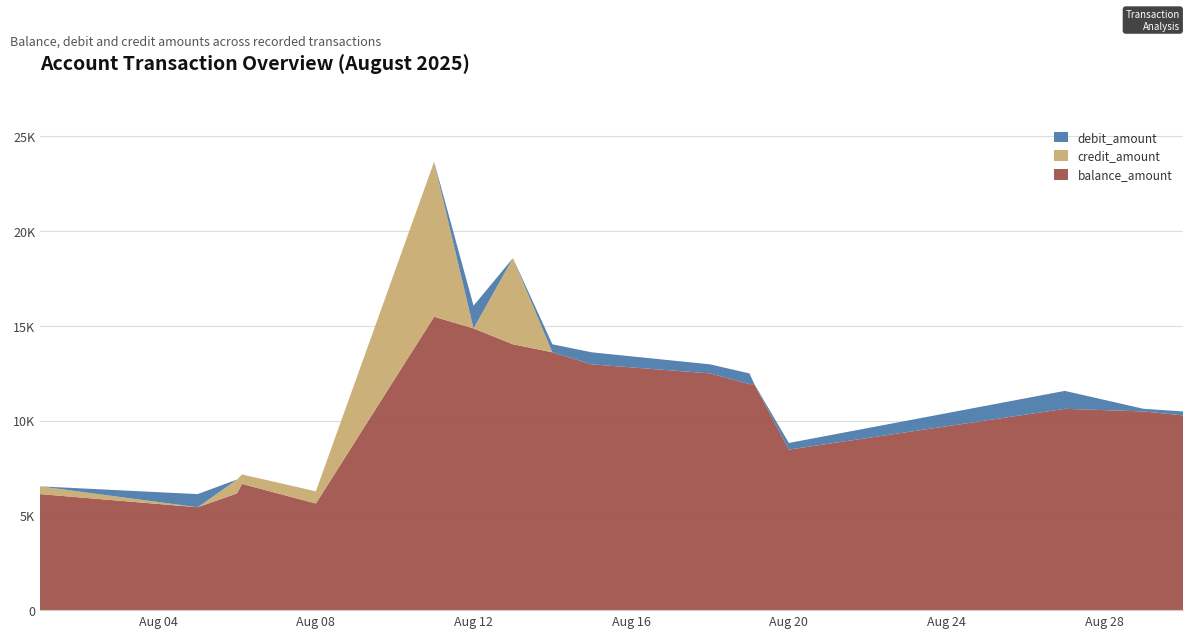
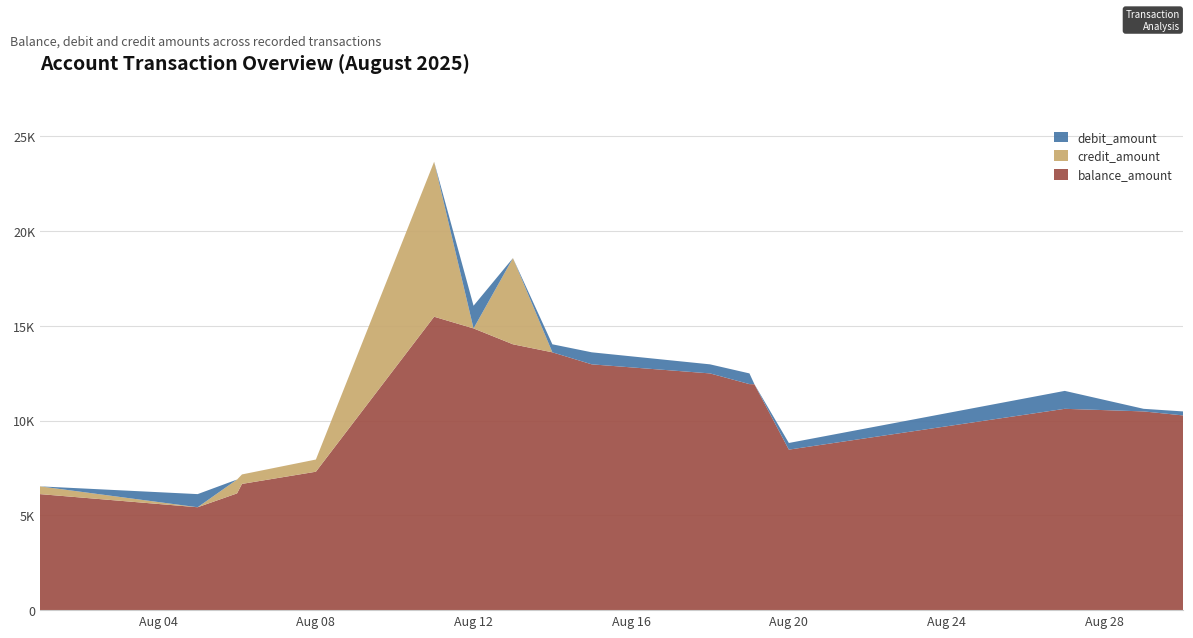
  {
    "balance_amount": {
-     "Aug 08": 5600
+     "Aug 08": 7300
    },
    "debit_amount": {
      "Aug 12": 1200,
      "Aug 20": 400
    }
  }
